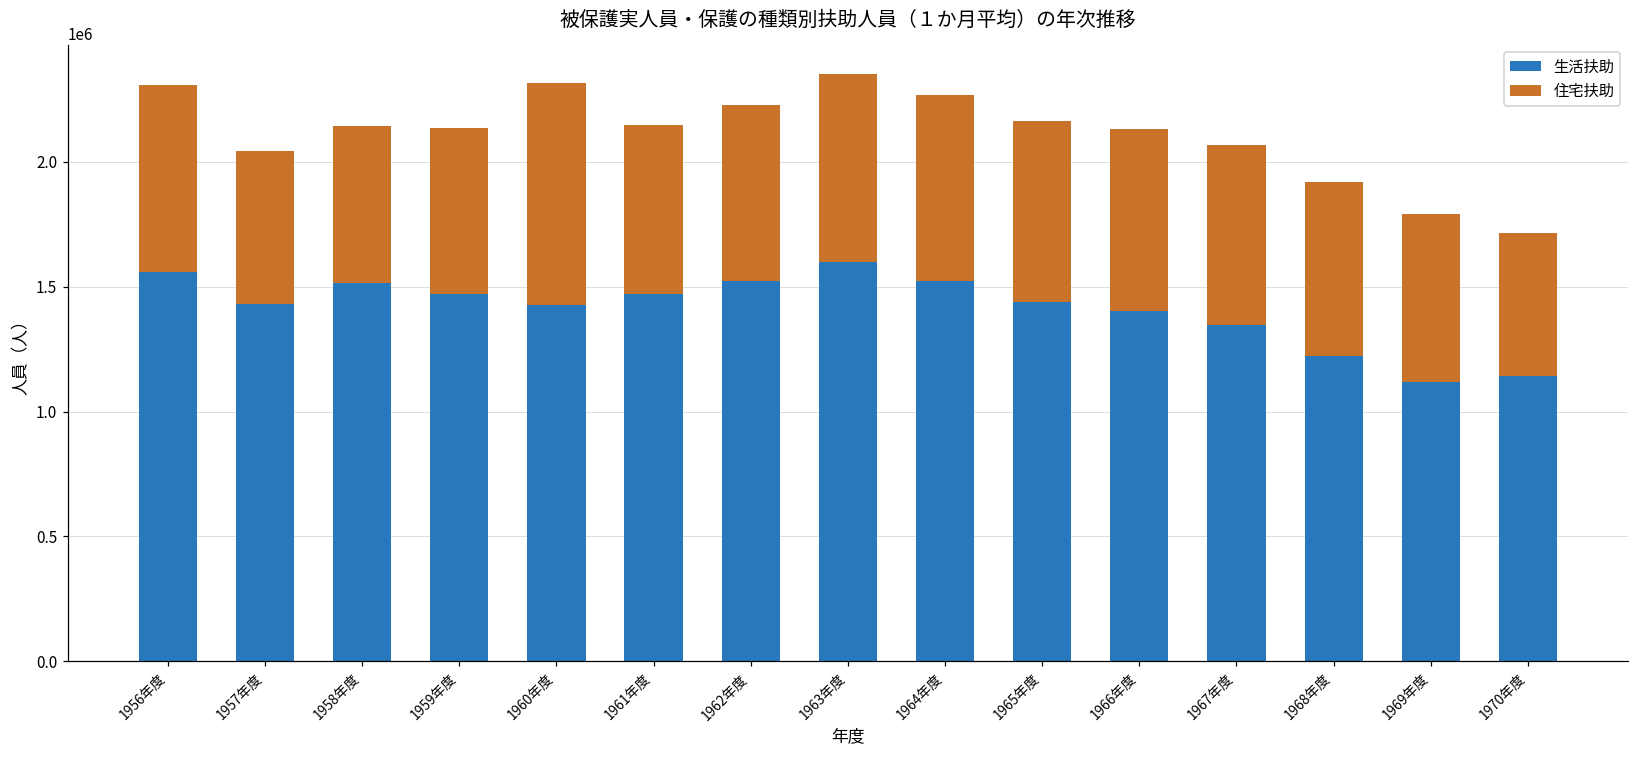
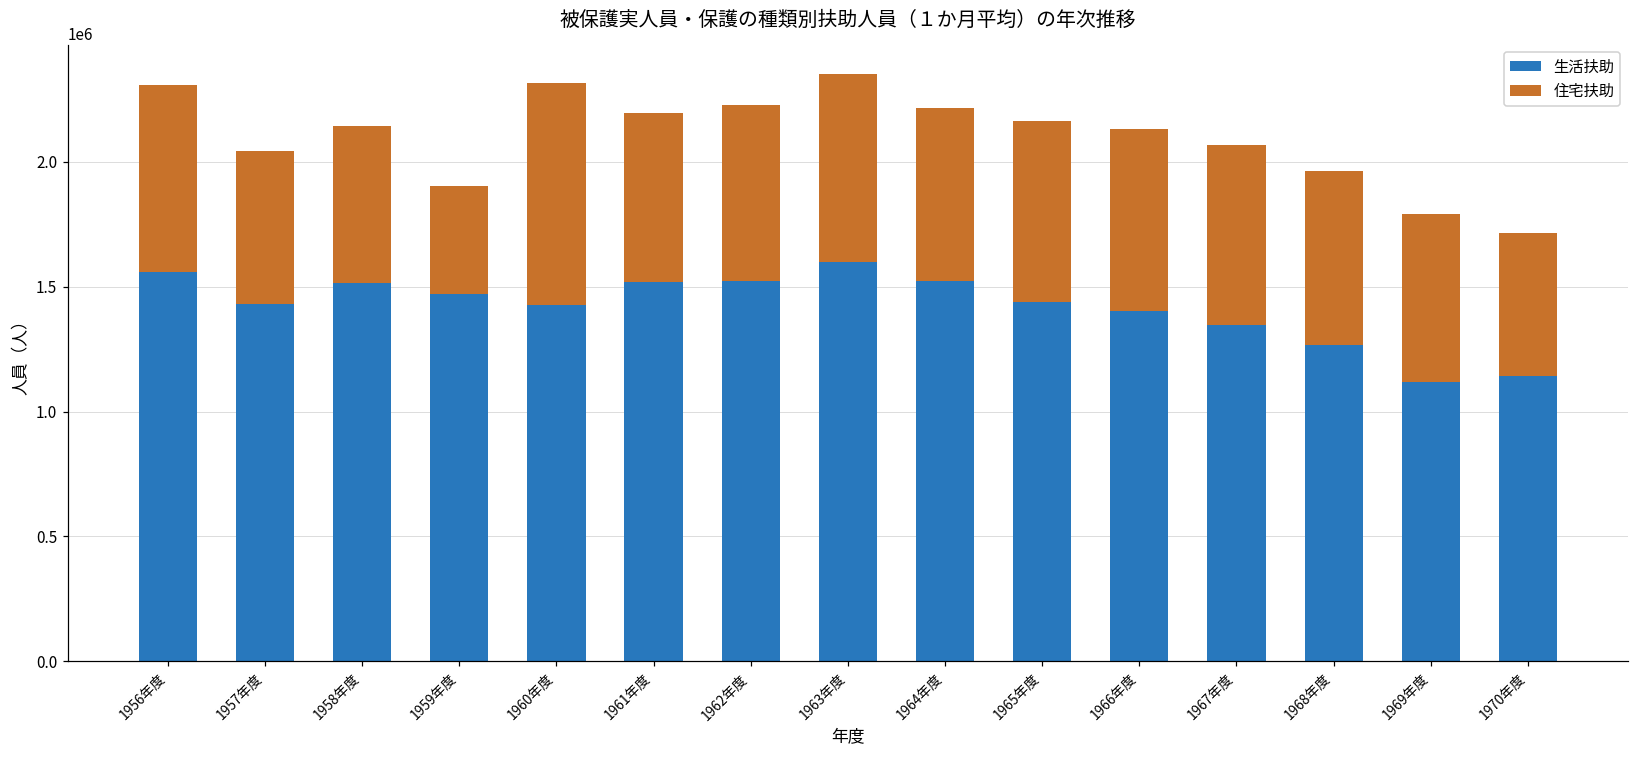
  {
    "生活扶助": {
      "1956年度": 1560000,
      "1957年度": 1430000,
      "1958年度": 1510000,
      "1959年度": 1470000,
      "1960年度": 1430000,
-     "1961年度": 1470000,
+     "1961年度": 1520000,
      "1962年度": 1520000,
      "1963年度": 1600000,
      "1964年度": 1520000,
      "1965年度": 1440000,
      "1966年度": 1400000,
      "1967年度": 1350000,
-     "1968年度": 1220000,
+     "1968年度": 1270000,
      "1969年度": 1120000,
      "1970年度": 1140000
    },
    "住宅扶助": {
      "1956年度": 750000,
      "1957年度": 610000,
      "1958年度": 630000,
-     "1959年度": 660000,
+     "1959年度": 430000,
      "1960年度": 890000,
      "1961年度": 680000,
      "1962年度": 700000,
      "1963年度": 750000,
-     "1964年度": 740000,
+     "1964年度": 690000,
      "1965年度": 730000,
      "1966年度": 730000,
      "1967年度": 720000,
      "1968年度": 700000,
      "1969年度": 670000,
      "1970年度": 570000
    }
  }
